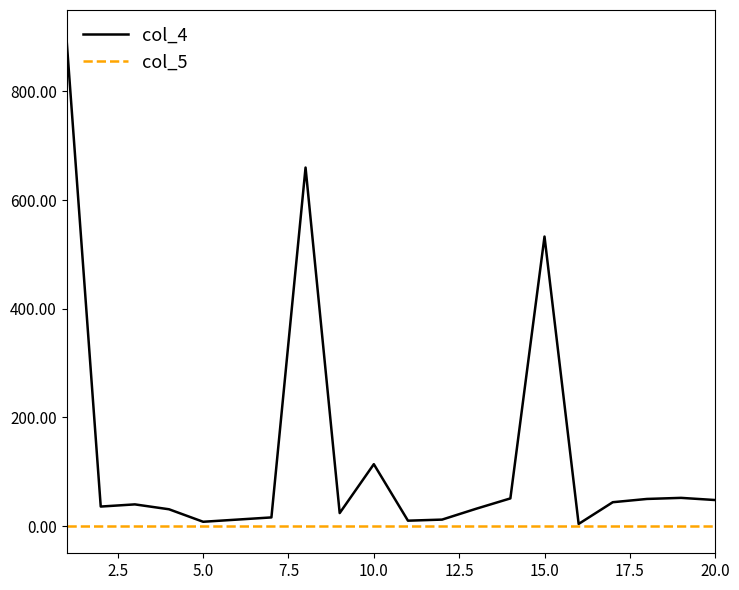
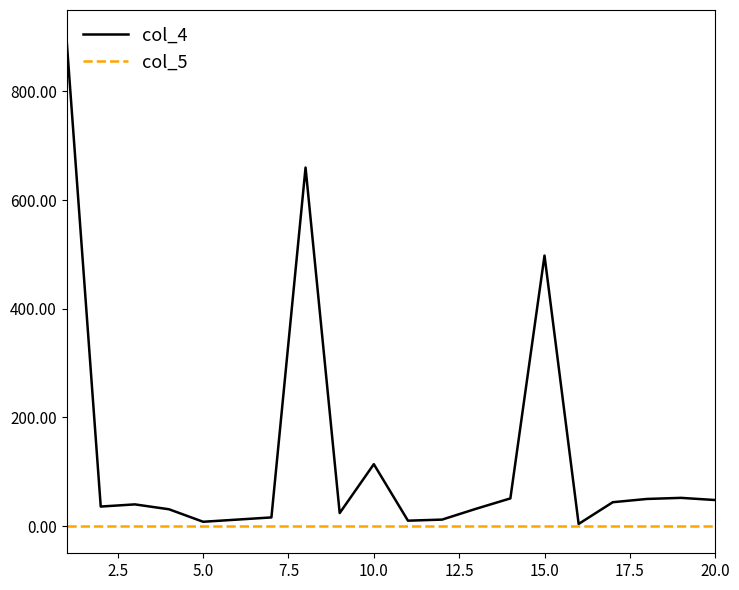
  {
    "col_4": {
      "5.0": 10,
      "10.0": 110,
-     "15.0": 530,
+     "15.0": 500,
      "20.0": 50
    },
    "col_5": {
      "5.0": 0,
      "10.0": 0,
      "15.0": 0,
      "20.0": 0
    }
  }
